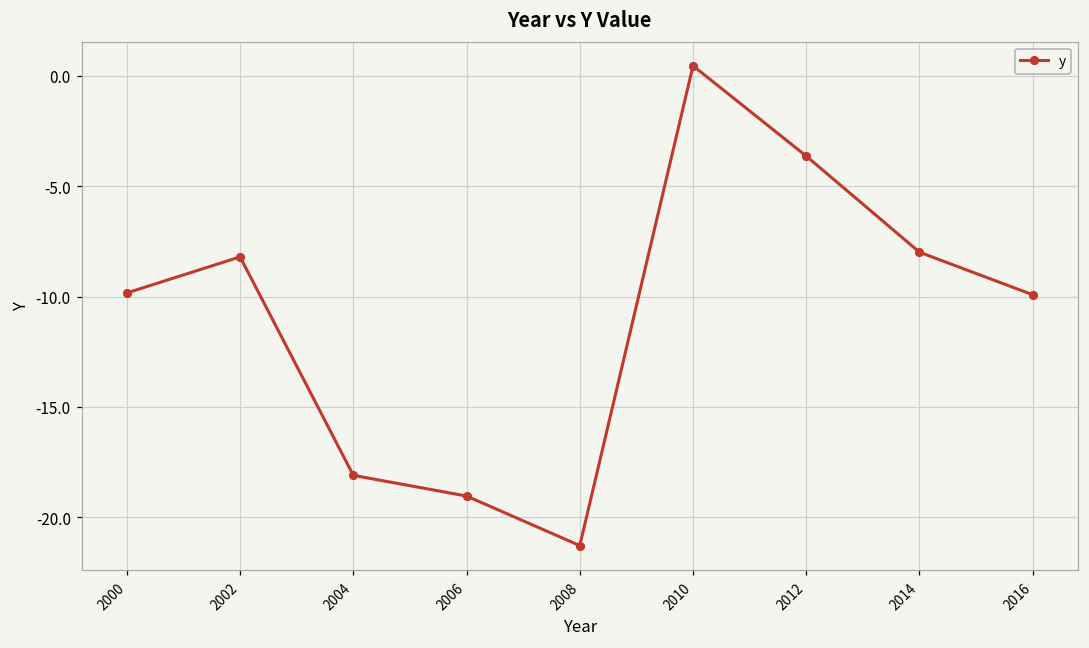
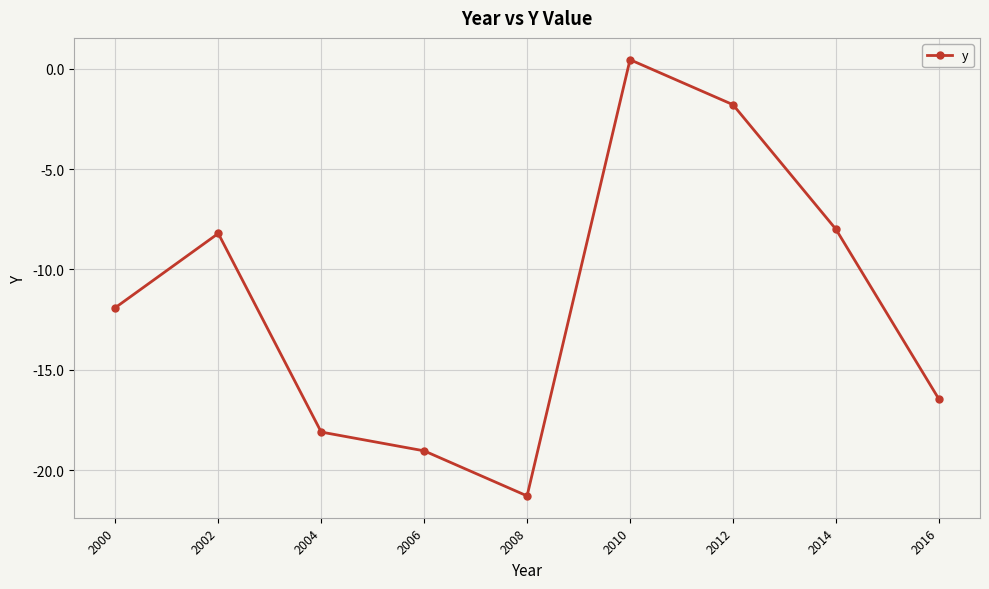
  {
-   "2000": -9.8,
+   "2000": -11.9,
    "2002": -8.2,
    "2004": -18.1,
    "2006": -19.0,
    "2008": -21.3,
    "2010": 0.4,
-   "2012": -3.6,
+   "2012": -1.8,
    "2014": -8.0,
-   "2016": -9.9
+   "2016": -16.5
  }
